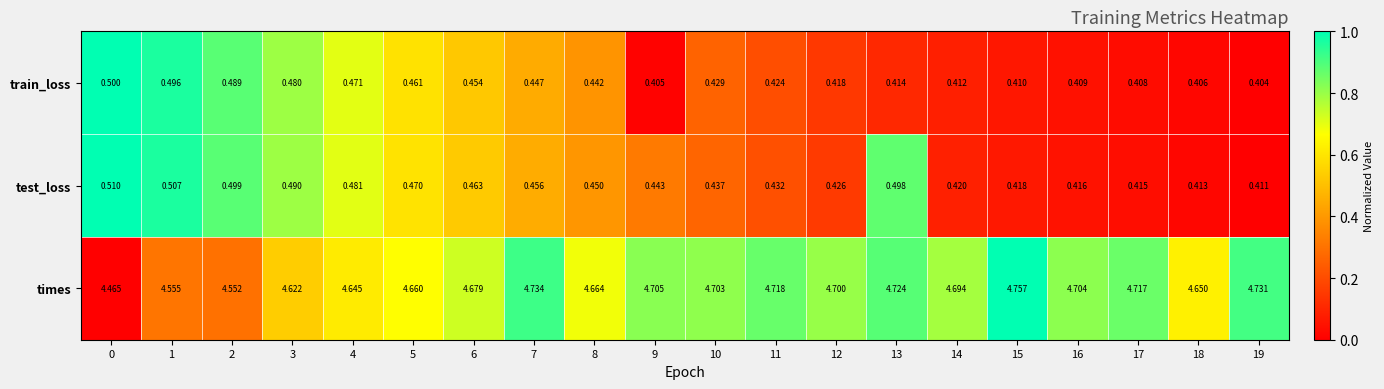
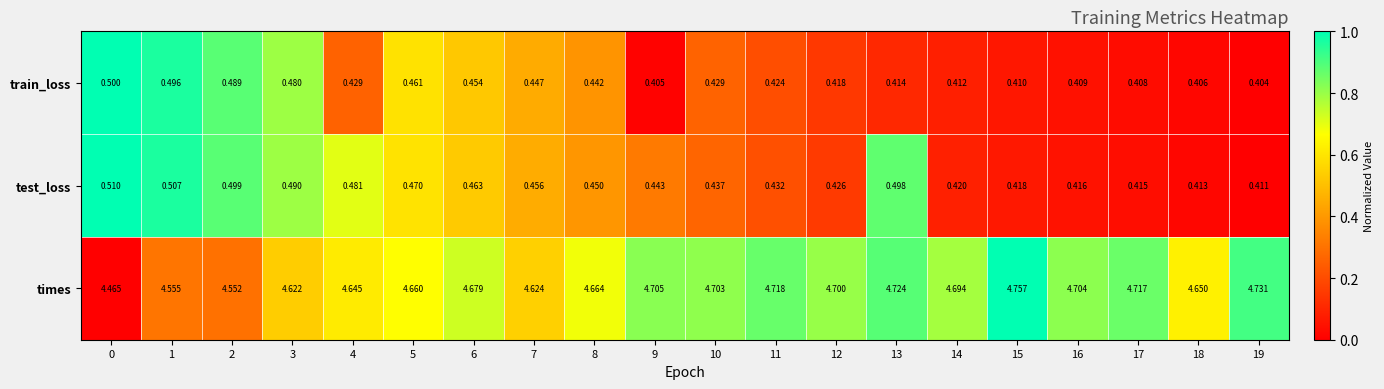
  {
    "train_loss": {
      "0": 0.500,
      "1": 0.496,
      "2": 0.489,
      "3": 0.480,
-     "4": 0.471,
+     "4": 0.429,
      "5": 0.461,
      "6": 0.454,
      "7": 0.447,
      "8": 0.442,
      "9": 0.405,
      "10": 0.429,
      "11": 0.424,
      "12": 0.418,
      "13": 0.414,
      "14": 0.412,
      "15": 0.410,
      "16": 0.409,
      "17": 0.408,
      "18": 0.406,
      "19": 0.404
    },
    "test_loss": {
      "0": 0.510,
      "1": 0.507,
      "2": 0.499,
      "3": 0.490,
      "4": 0.481,
      "5": 0.470,
      "6": 0.463,
      "7": 0.456,
      "8": 0.450,
      "9": 0.443,
      "10": 0.437,
      "11": 0.432,
      "12": 0.426,
      "13": 0.498,
      "14": 0.420,
      "15": 0.418,
      "16": 0.416,
      "17": 0.415,
      "18": 0.413,
      "19": 0.411
    },
    "times": {
      "0": 4.465,
      "1": 4.555,
      "2": 4.552,
      "3": 4.622,
      "4": 4.645,
      "5": 4.660,
      "6": 4.679,
-     "7": 4.734,
+     "7": 4.624,
      "8": 4.664,
      "9": 4.705,
      "10": 4.703,
      "11": 4.718,
      "12": 4.700,
      "13": 4.724,
      "14": 4.694,
      "15": 4.757,
      "16": 4.704,
      "17": 4.717,
      "18": 4.650,
      "19": 4.731
    }
  }
